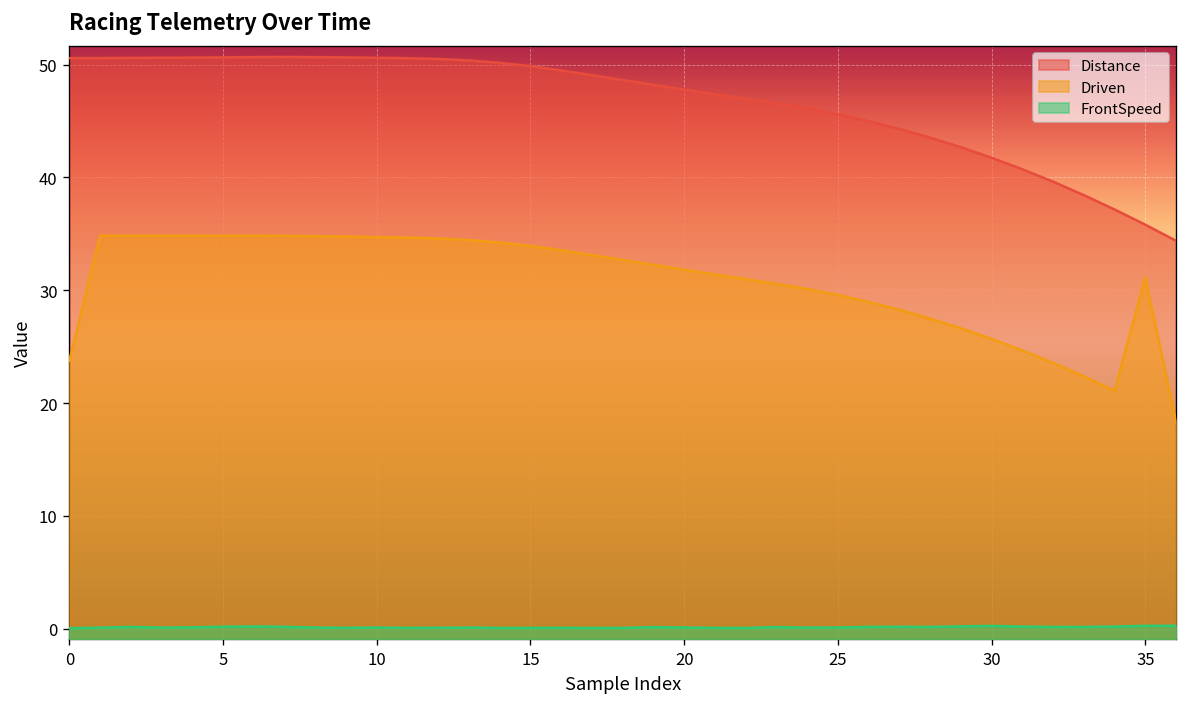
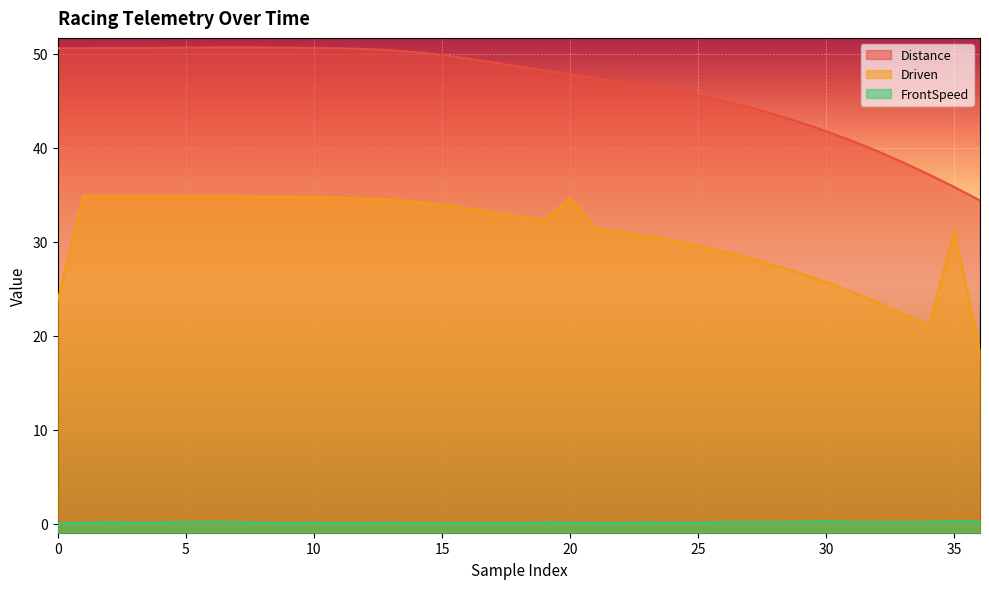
  {
    "Distance": {
      "0": 51,
      "5": 51,
      "10": 51,
      "15": 50,
      "20": 48,
      "25": 46,
      "30": 42,
      "35": 36
    },
    "Driven": {
      "0": 24,
      "5": 35,
      "10": 35,
      "15": 34,
-     "20": 32,
+     "20": 35,
      "25": 30,
      "30": 26,
      "35": 31
    },
    "FrontSpeed": {
      "0": 0,
      "5": 0,
      "10": 0,
      "15": 0,
      "20": 0,
      "25": 0,
      "30": 0,
      "35": 0
    }
  }
